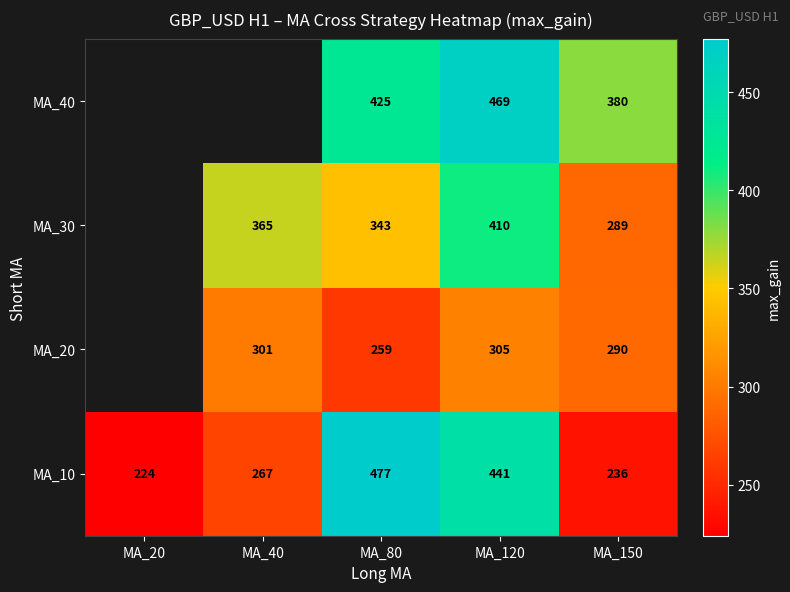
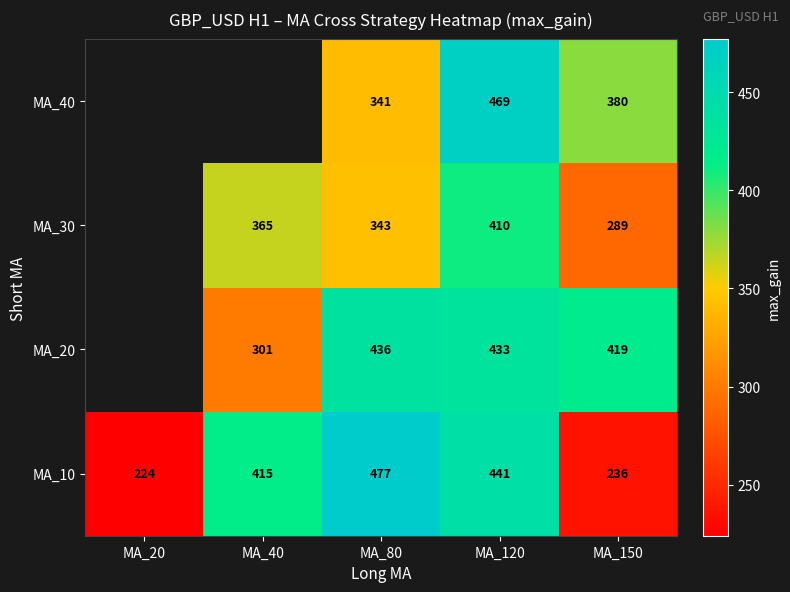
  {
    "MA_40": {
-     "MA_80": 425,
+     "MA_80": 341,
      "MA_120": 469,
      "MA_150": 380
    },
    "MA_30": {
      "MA_40": 365,
      "MA_80": 343,
      "MA_120": 410,
      "MA_150": 289
    },
    "MA_20": {
      "MA_40": 301,
-     "MA_80": 259,
-     "MA_120": 305,
-     "MA_150": 290
+     "MA_80": 436,
+     "MA_120": 433,
+     "MA_150": 419
    },
    "MA_10": {
      "MA_20": 224,
-     "MA_40": 267,
+     "MA_40": 415,
      "MA_80": 477,
      "MA_120": 441,
      "MA_150": 236
    }
  }
